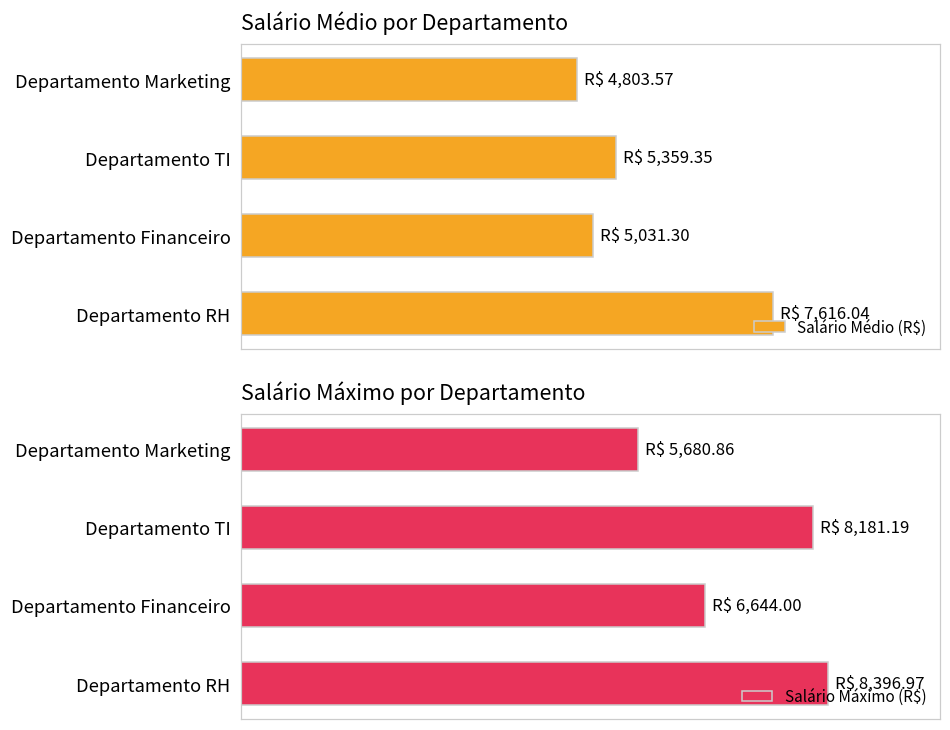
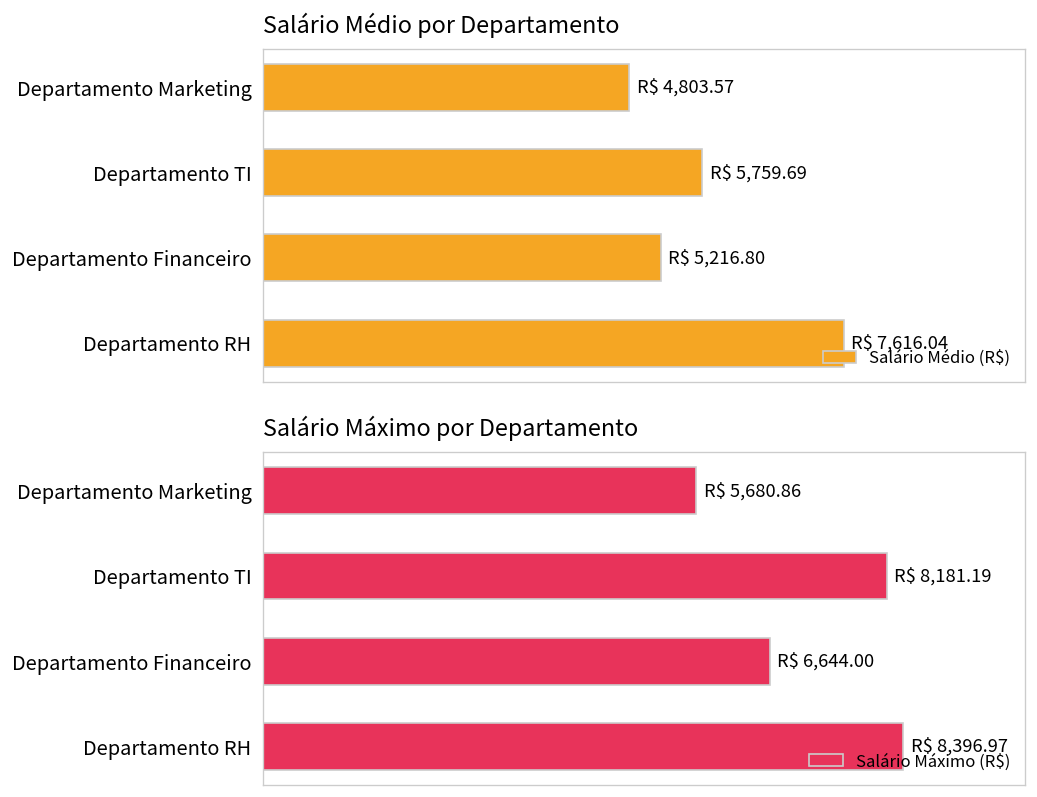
  {
    "Salário Médio por Departamento": {
      "Departamento Marketing": "4,803.57",
-     "Departamento TI": "5,359.35",
-     "Departamento Financeiro": "5,031.30",
+     "Departamento TI": "5,759.69",
+     "Departamento Financeiro": "5,216.80",
      "Departamento RH": "7,616.04"
    },
    "Salário Máximo por Departamento": {
      "Departamento Marketing": "5,680.86",
      "Departamento TI": "8,181.19",
      "Departamento Financeiro": "6,644.00",
      "Departamento RH": "8,396.97"
    }
  }
